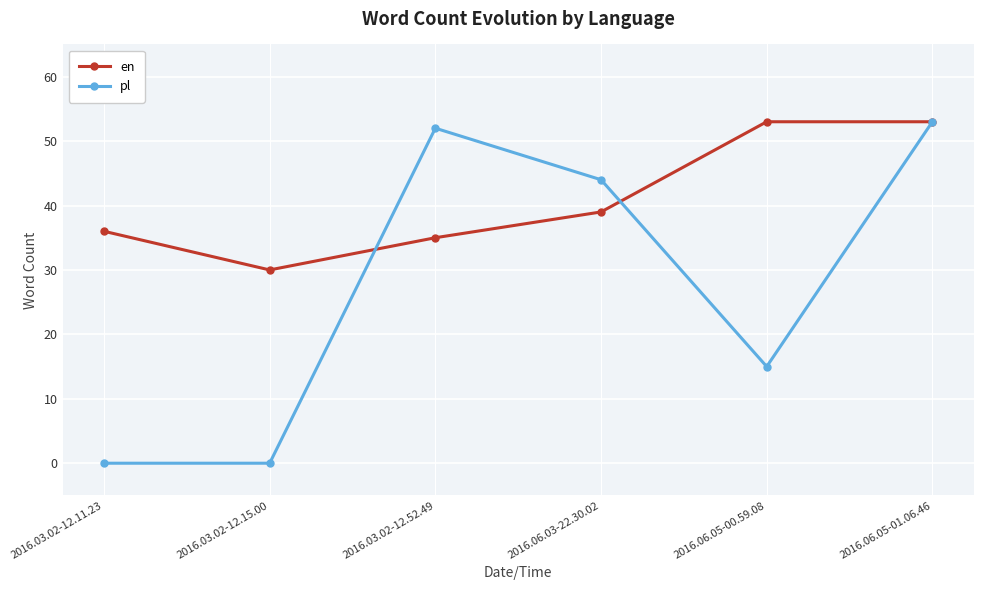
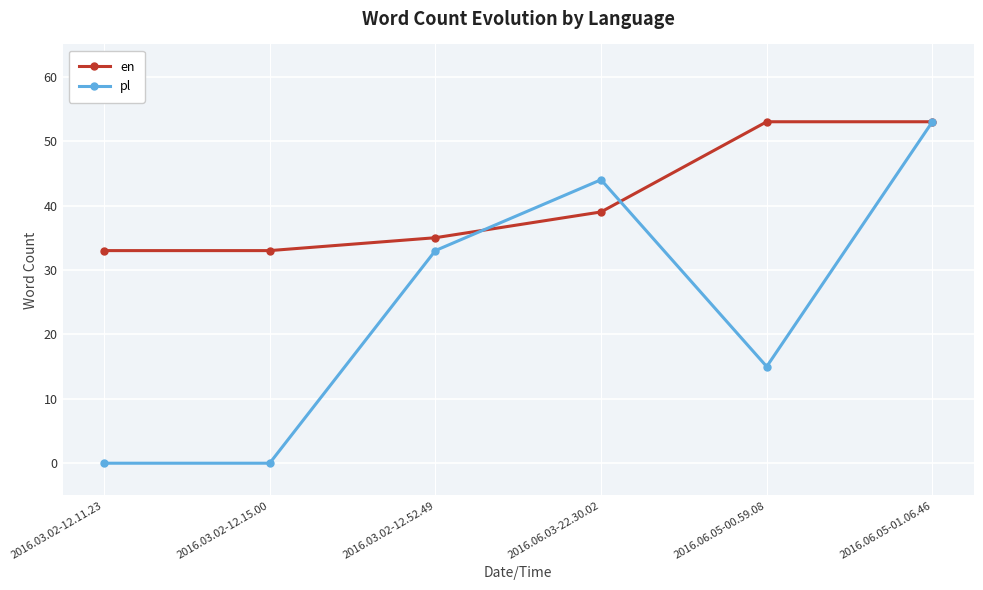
  {
    "en": {
-     "2016.03.02-12.11.23": 36,
-     "2016.03.02-12.15.00": 30,
+     "2016.03.02-12.11.23": 33,
+     "2016.03.02-12.15.00": 33,
      "2016.03.02-12.52.49": 35,
      "2016.06.03-22.30.02": 39,
      "2016.06.05-00.59.08": 53
    },
    "pl": {
      "2016.03.02-12.11.23": 0,
      "2016.03.02-12.15.00": 0,
-     "2016.03.02-12.52.49": 52,
+     "2016.03.02-12.52.49": 33,
      "2016.06.03-22.30.02": 44,
      "2016.06.05-00.59.08": 15
    }
  }
